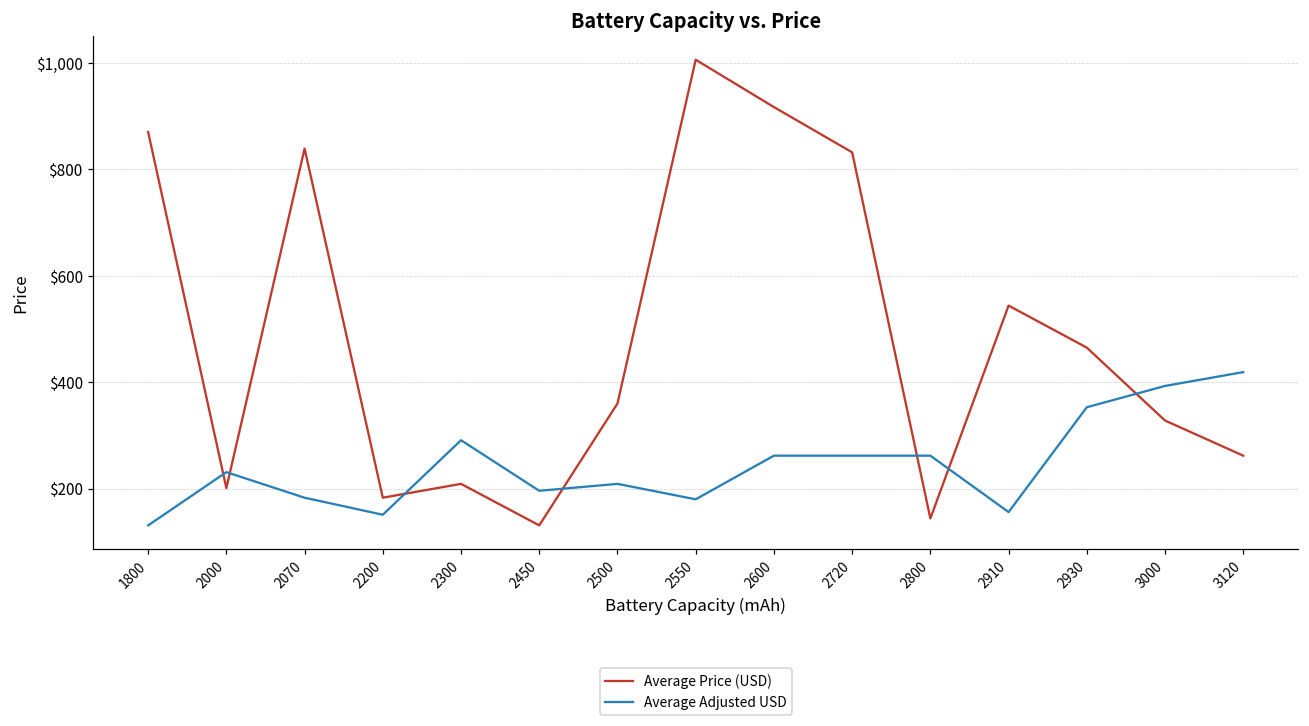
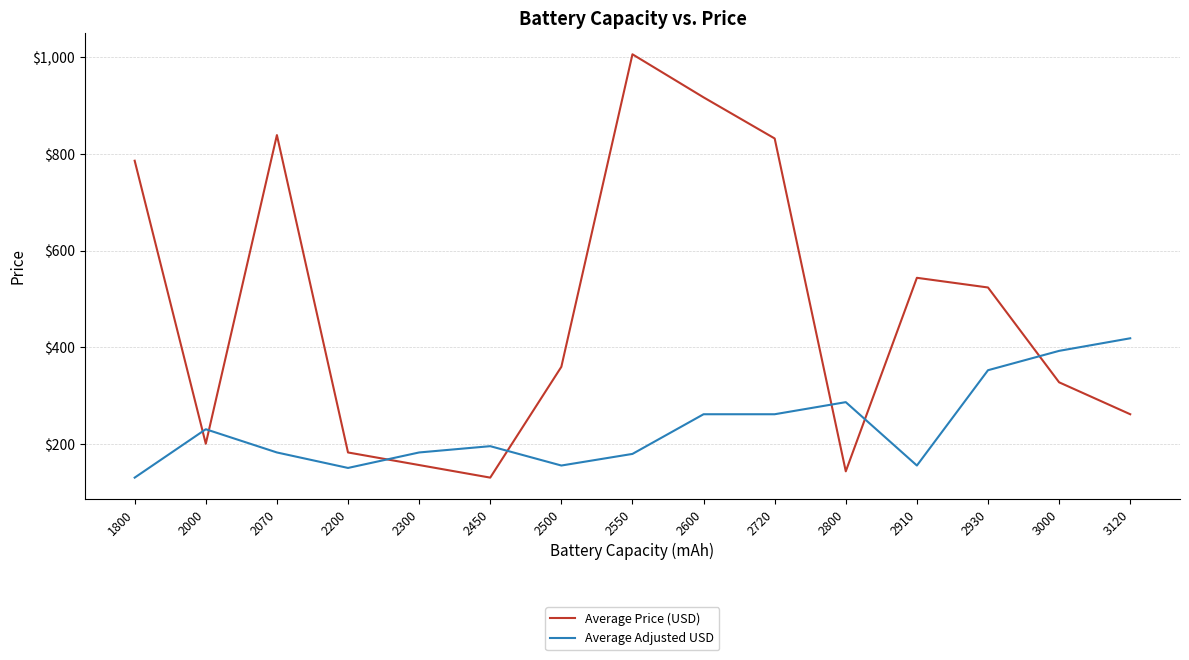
  {
    "Average Price (USD)": {
-     "1800": "$870",
+     "1800": "$790",
      "2000": "$200",
      "2070": "$840",
      "2200": "$180",
-     "2300": "$210",
+     "2300": "$160",
      "2450": "$130",
      "2500": "$360",
      "2550": "$1,010",
      "2600": "$920",
      "2720": "$830",
      "2800": "$140",
      "2910": "$540",
-     "2930": "$470",
+     "2930": "$520",
      "3000": "$330",
      "3120": "$260"
    },
    "Average Adjusted USD": {
      "1800": "$130",
      "2000": "$230",
      "2070": "$180",
      "2200": "$150",
-     "2300": "$290",
+     "2300": "$180",
      "2450": "$200",
-     "2500": "$210",
+     "2500": "$160",
      "2550": "$180",
      "2600": "$260",
      "2720": "$260",
-     "2800": "$260",
+     "2800": "$290",
      "2910": "$160",
      "2930": "$350",
      "3000": "$390",
      "3120": "$420"
    }
  }
